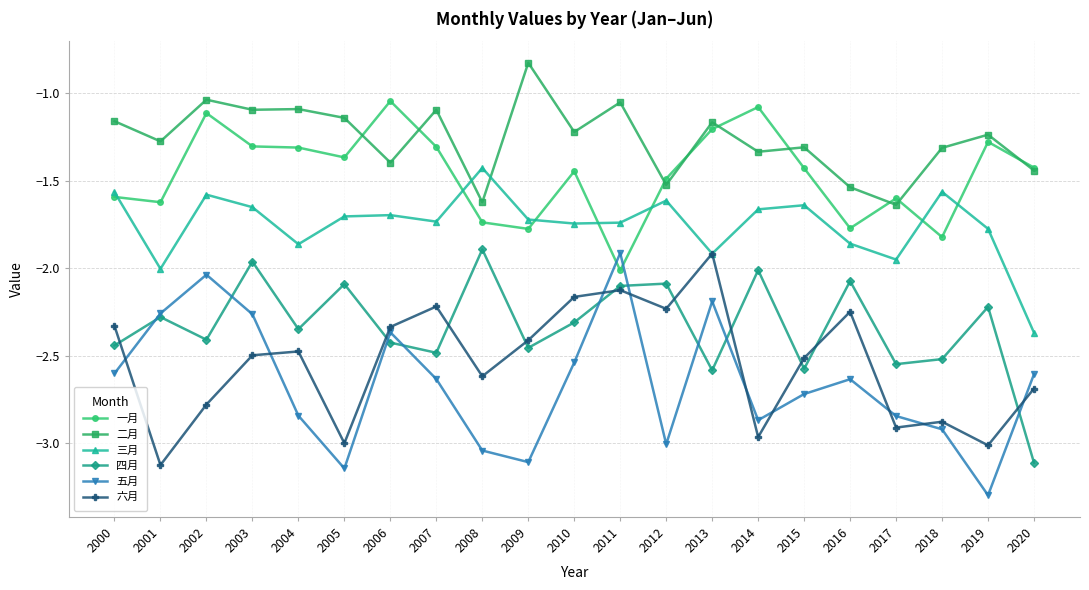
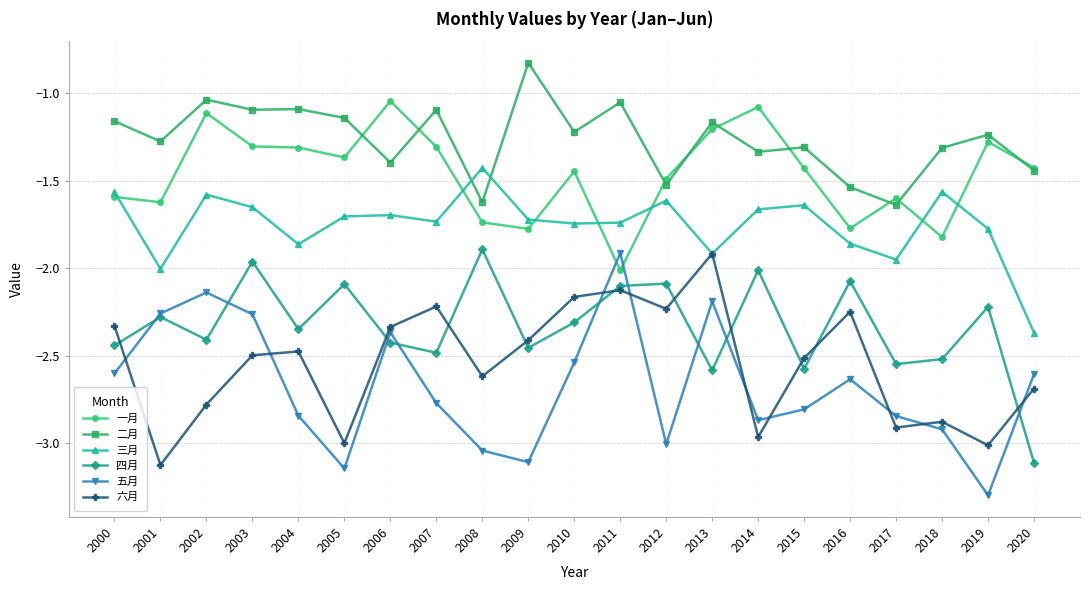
  {
    "五月": {
      "2000": -2.60,
      "2001": -2.26,
-     "2002": -2.04,
+     "2002": -2.14,
      "2003": -2.26,
      "2004": -2.84,
      "2005": -3.14,
      "2006": -2.37,
-     "2007": -2.63,
+     "2007": -2.77,
      "2008": -3.04,
      "2009": -3.11,
      "2010": -2.54,
      "2011": -1.91,
      "2012": -3.00,
      "2013": -2.19,
      "2014": -2.87,
-     "2015": -2.72,
+     "2015": -2.81,
      "2016": -2.63,
      "2017": -2.84,
      "2018": -2.92,
      "2019": -3.30,
      "2020": -2.60
    },
    "六月": {
      "2000": -2.33,
      "2001": -3.12,
      "2002": -2.78,
      "2003": -2.50,
      "2004": -2.47,
      "2005": -3.00,
      "2006": -2.33,
      "2007": -2.22,
      "2008": -2.62,
      "2009": -2.41,
      "2010": -2.16,
      "2011": -2.12,
      "2012": -2.23,
      "2014": -2.96,
      "2015": -2.51,
      "2016": -2.25,
      "2017": -2.91,
      "2018": -2.88,
      "2019": -3.01,
      "2020": -2.69
    }
  }
